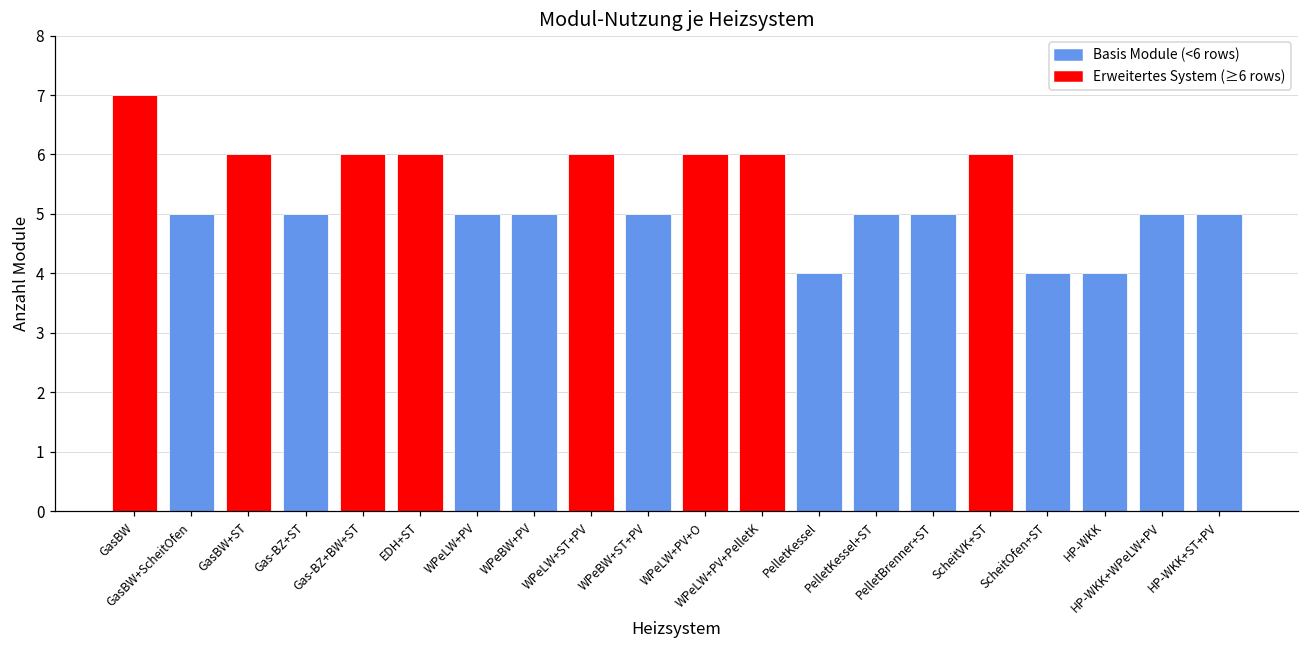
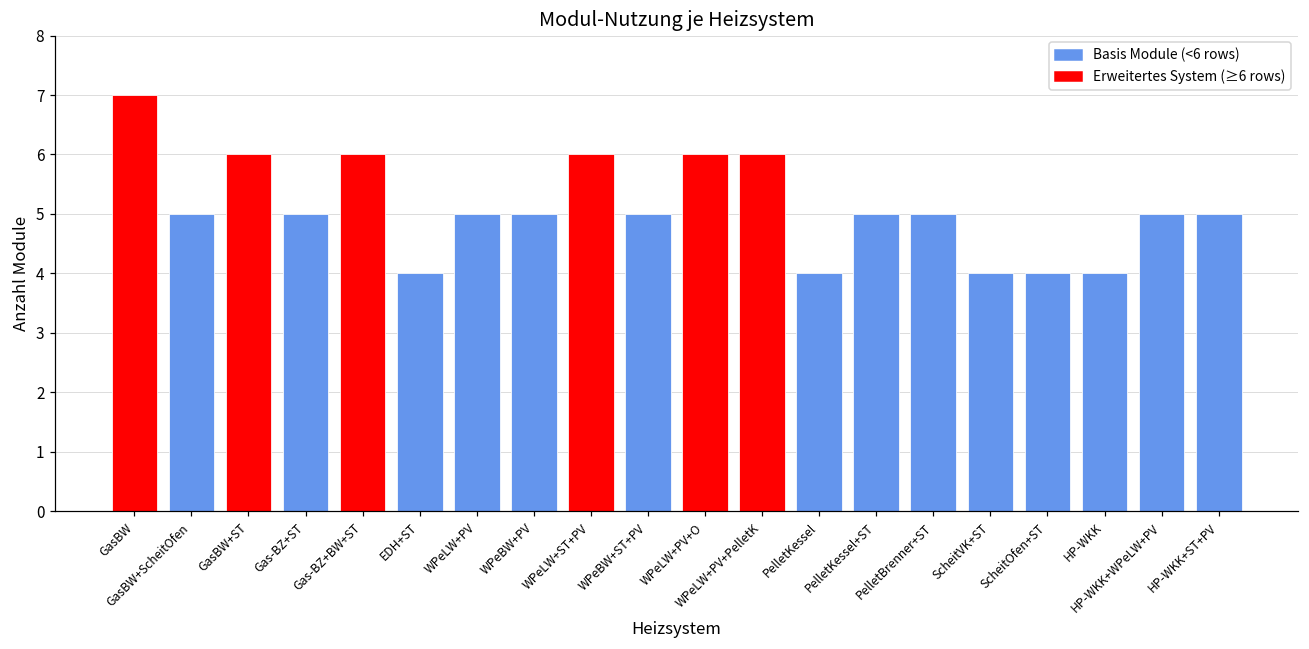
  {
    "GasBW": 7,
    "GasBW+ScheitOfen": 5,
    "GasBW+ST": 6,
    "Gas-BZ+ST": 5,
    "Gas-BZ+BW+ST": 6,
-   "EDH+ST": 6,
+   "EDH+ST": 4,
    "WPeLW+PV": 5,
    "WPeBW+PV": 5,
    "WPeLW+ST+PV": 6,
    "WPeBW+ST+PV": 5,
    "WPeLW+PV+O": 6,
    "WPeLW+PV+PelletK": 6,
    "PelletKessel": 4,
    "PelletKessel+ST": 5,
    "PelletBrenner+ST": 5,
-   "ScheitVK+ST": 6,
+   "ScheitVK+ST": 4,
    "ScheitOfen+ST": 4,
    "HP-WKK": 4,
    "HP-WKK+WPeLW+PV": 5,
    "HP-WKK+ST+PV": 5
  }
